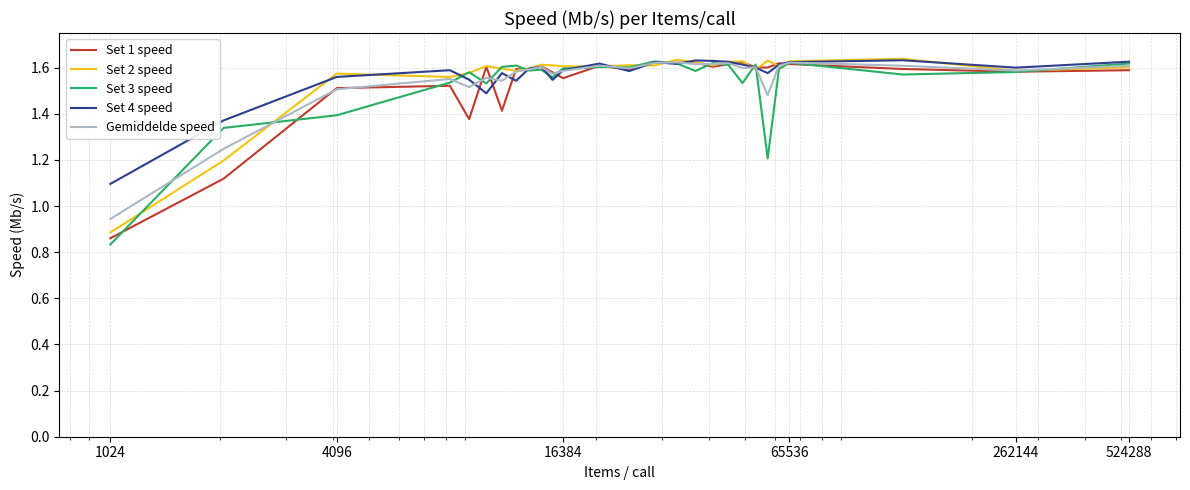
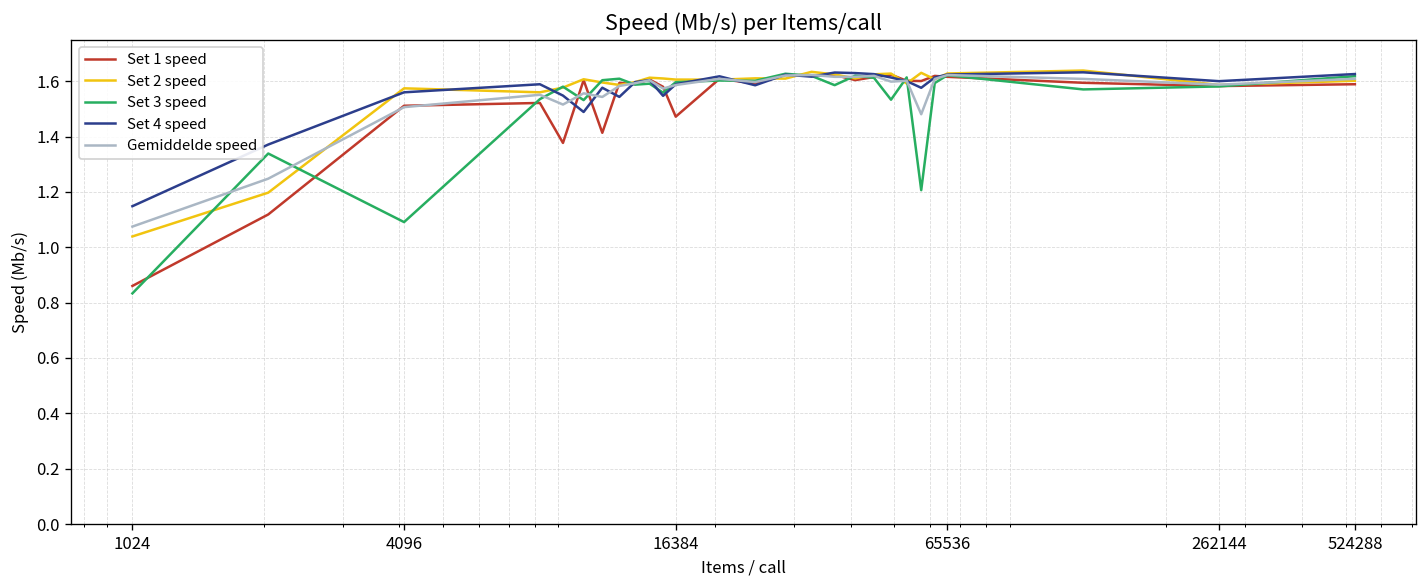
  {
    "Set 1 speed": {
      "1024": 0.86,
-     "16384": 1.55,
+     "16384": 1.47,
      "524288": 1.59
    },
    "Set 2 speed": {
-     "1024": 0.89,
+     "1024": 1.04,
      "4096": 1.57
    },
    "Set 3 speed": {
      "1024": 0.83,
-     "4096": 1.39
+     "4096": 1.09
    },
    "Set 4 speed": {
-     "1024": 1.10,
+     "1024": 1.15,
      "4096": 1.56,
      "262144": 1.60
    },
    "Gemiddelde speed": {
-     "1024": 0.94
+     "1024": 1.07
    }
  }
